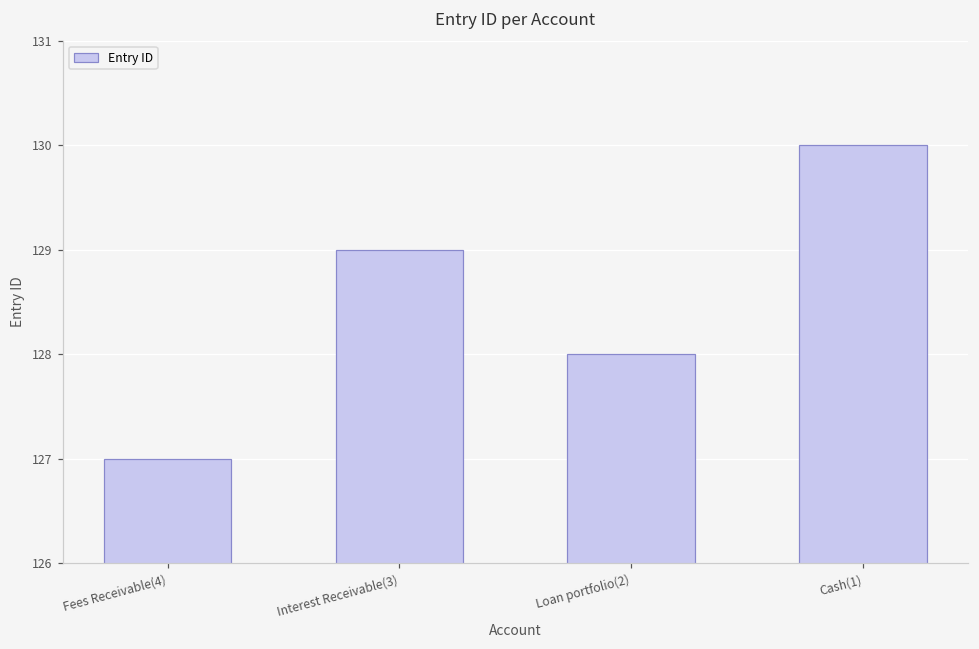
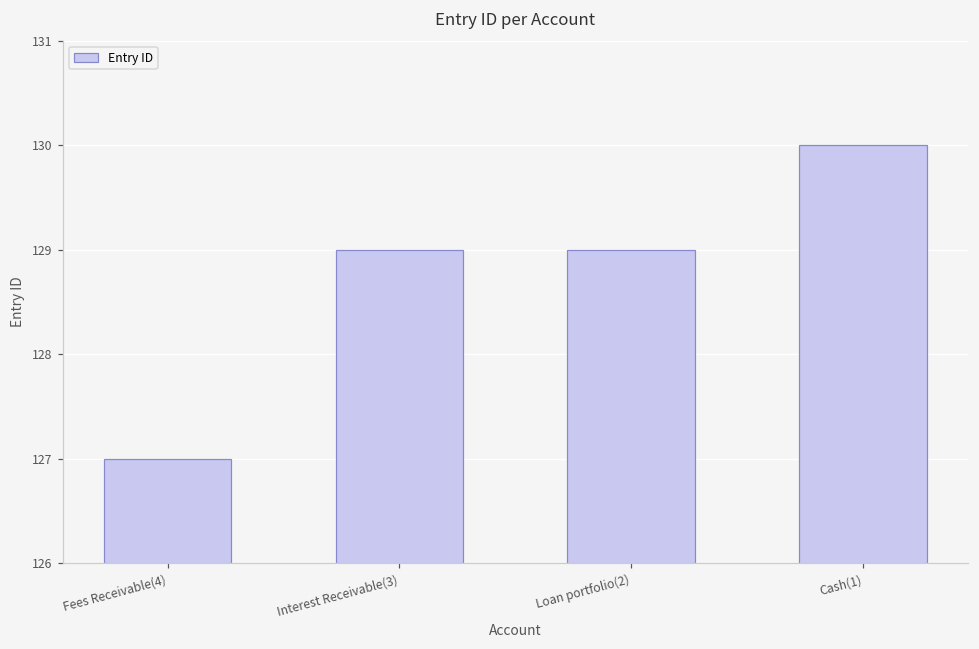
  {
    "Fees Receivable(4)": 127,
    "Interest Receivable(3)": 129,
-   "Loan portfolio(2)": 128,
+   "Loan portfolio(2)": 129,
    "Cash(1)": 130
  }
